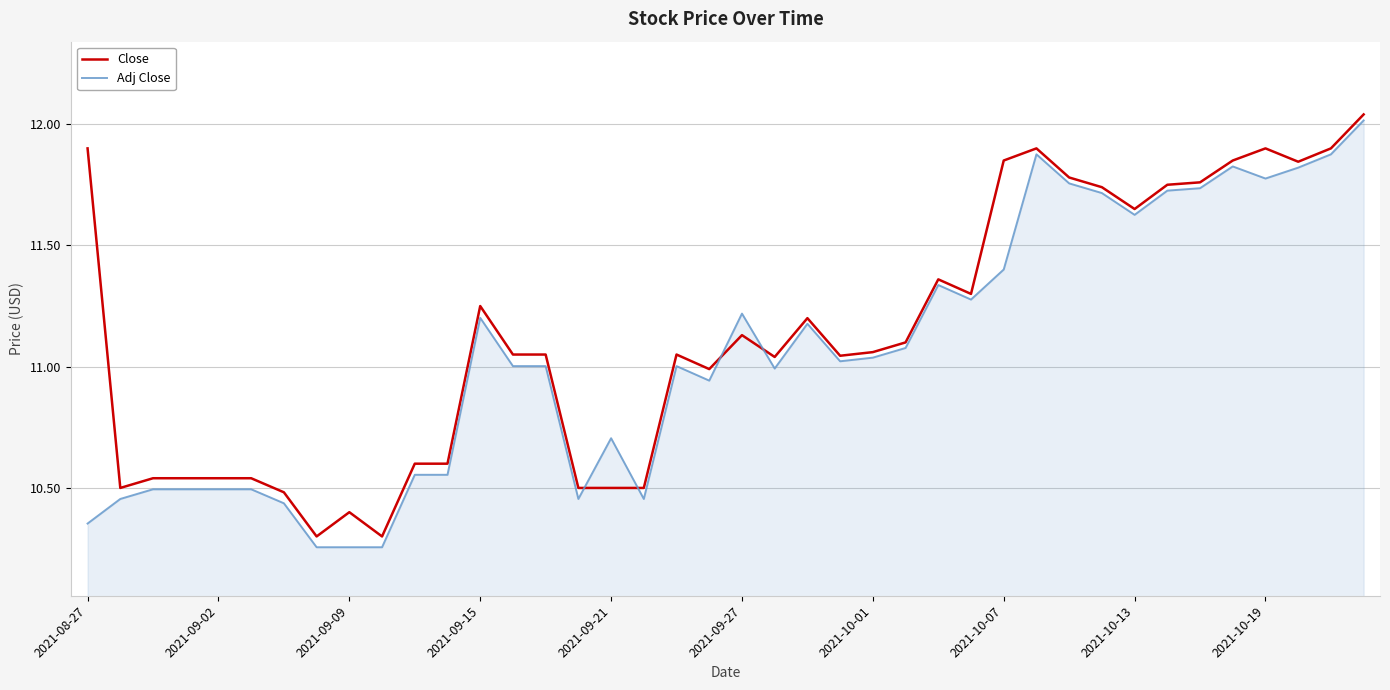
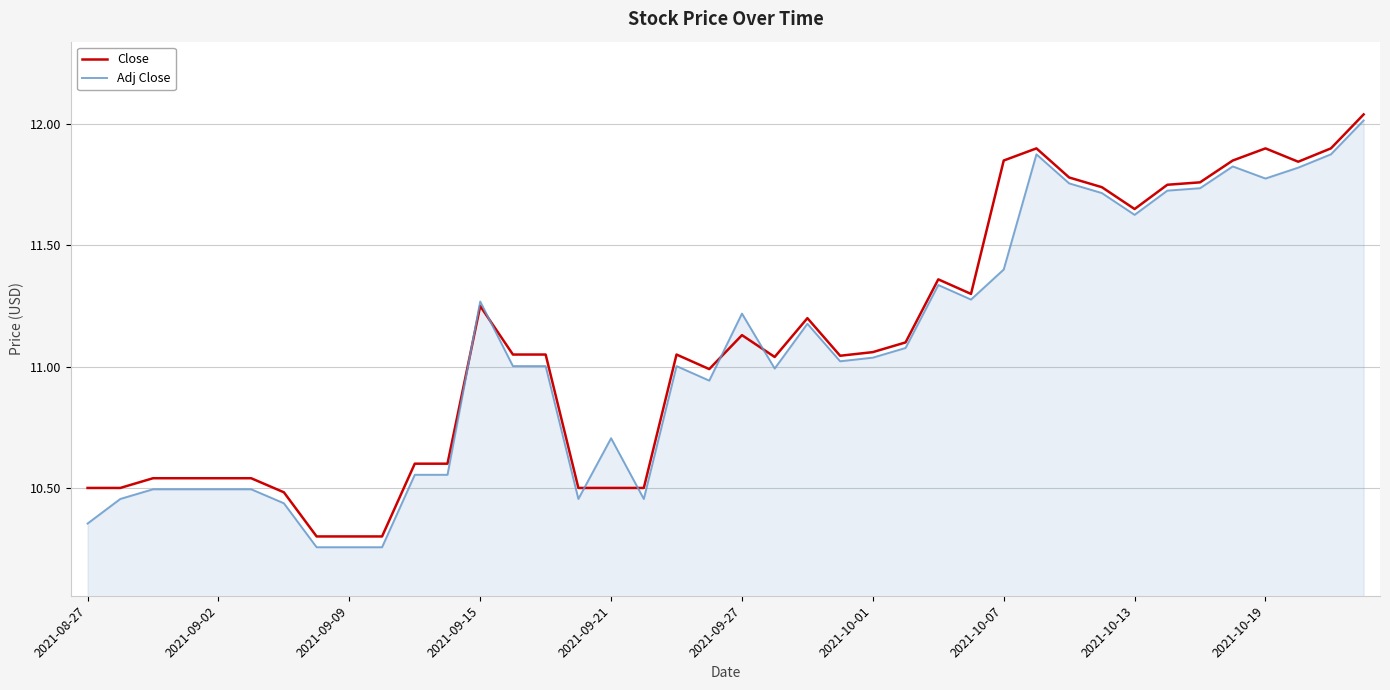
  {
    "Close": {
-     "2021-08-27": 11.9,
+     "2021-08-27": 10.5,
      "2021-09-02": 10.54,
-     "2021-09-09": 10.4,
+     "2021-09-09": 10.3,
      "2021-09-15": 11.25,
      "2021-09-21": 10.5,
      "2021-09-27": 11.13,
      "2021-10-01": 11.06,
      "2021-10-07": 11.85,
      "2021-10-13": 11.65,
      "2021-10-19": 11.9
    },
    "Adj Close": {
      "2021-08-27": 10.35,
      "2021-09-02": 10.49,
      "2021-09-09": 10.26,
-     "2021-09-15": 11.20,
+     "2021-09-15": 11.27,
      "2021-09-21": 10.71,
      "2021-09-27": 11.22,
      "2021-10-01": 11.04,
      "2021-10-07": 11.40,
      "2021-10-13": 11.63,
      "2021-10-19": 11.78
    }
  }
